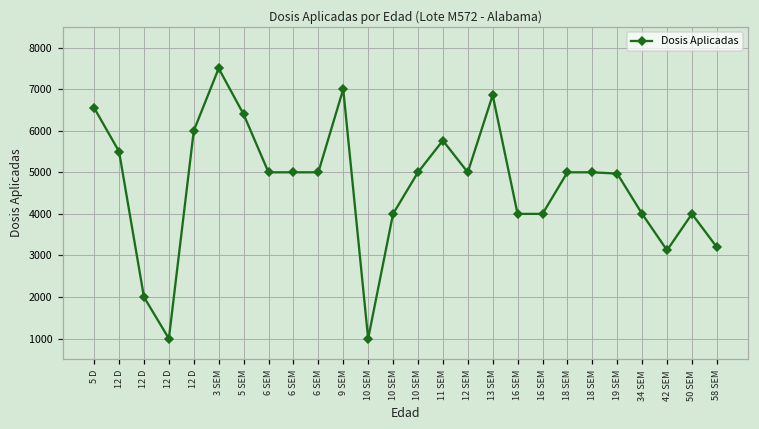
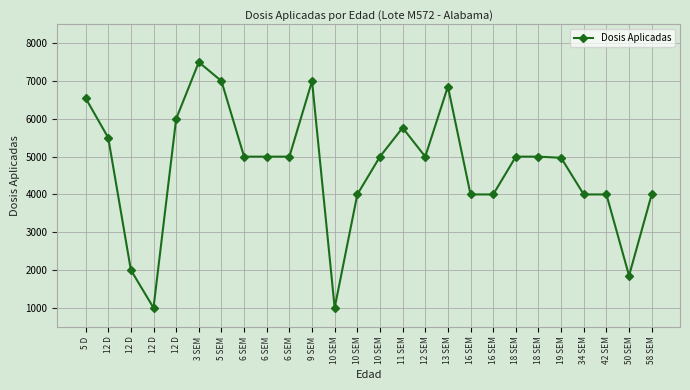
  {
    "5 D": 6600,
    "3 SEM": 7500,
-   "5 SEM": 6400,
+   "5 SEM": 7000,
    "9 SEM": 7000,
    "11 SEM": 5800,
    "12 SEM": 5000,
    "13 SEM": 6900,
    "19 SEM": 5000,
    "34 SEM": 4000,
-   "42 SEM": 3100,
-   "50 SEM": 4000,
-   "58 SEM": 3200
+   "42 SEM": 4000,
+   "50 SEM": 1900,
+   "58 SEM": 4000
  }
